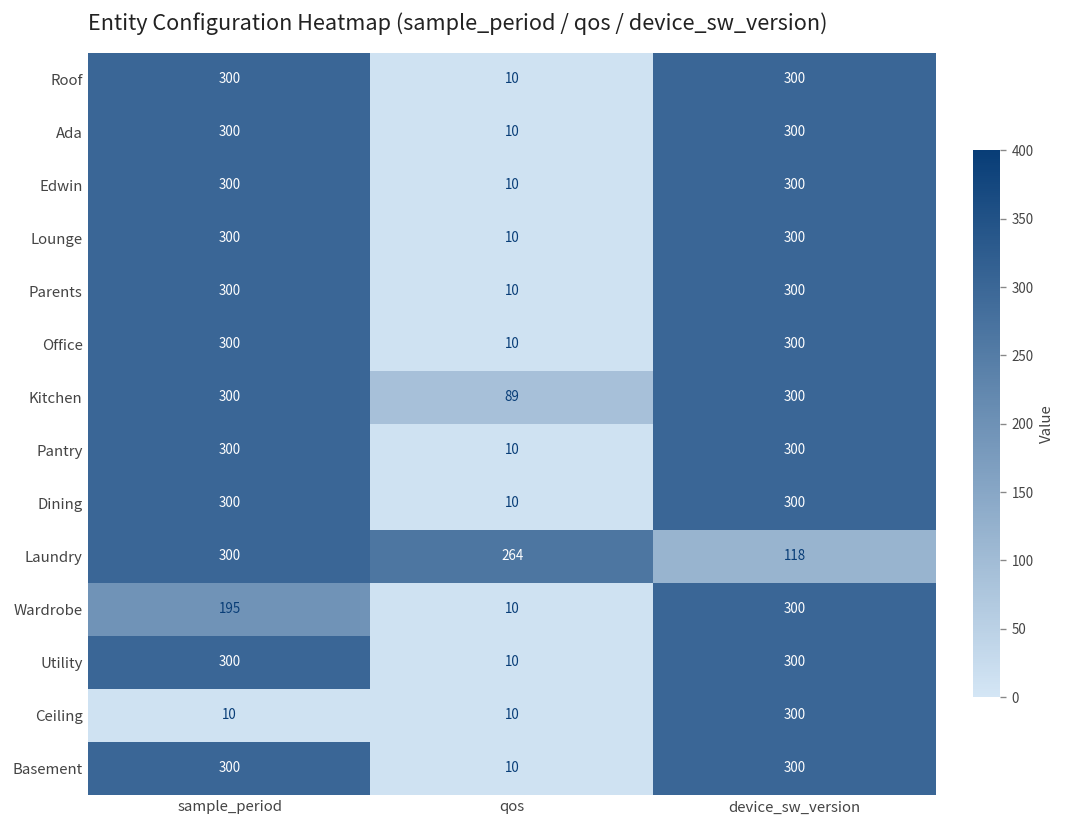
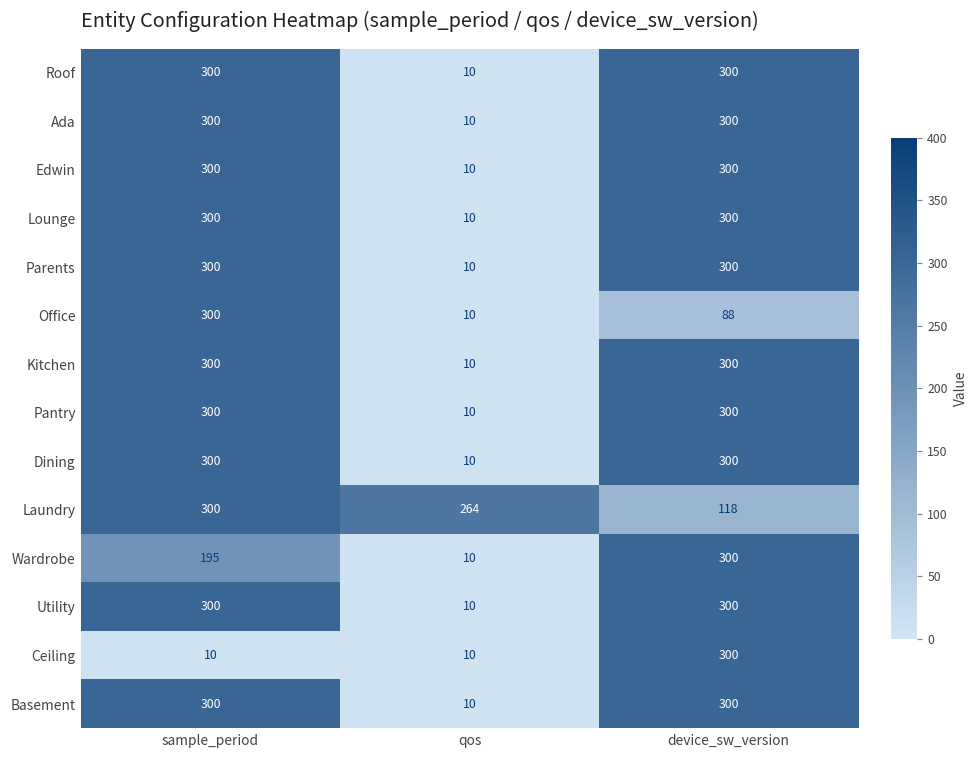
  {
    "Roof": {
      "sample_period": 300,
      "qos": 10,
      "device_sw_version": 300
    },
    "Ada": {
      "sample_period": 300,
      "qos": 10,
      "device_sw_version": 300
    },
    "Edwin": {
      "sample_period": 300,
      "qos": 10,
      "device_sw_version": 300
    },
    "Lounge": {
      "sample_period": 300,
      "qos": 10,
      "device_sw_version": 300
    },
    "Parents": {
      "sample_period": 300,
      "qos": 10,
      "device_sw_version": 300
    },
    "Office": {
      "sample_period": 300,
      "qos": 10,
-     "device_sw_version": 300
+     "device_sw_version": 88
    },
    "Kitchen": {
      "sample_period": 300,
-     "qos": 89,
+     "qos": 10,
      "device_sw_version": 300
    },
    "Pantry": {
      "sample_period": 300,
      "qos": 10,
      "device_sw_version": 300
    },
    "Dining": {
      "sample_period": 300,
      "qos": 10,
      "device_sw_version": 300
    },
    "Laundry": {
      "sample_period": 300,
      "qos": 264,
      "device_sw_version": 118
    },
    "Wardrobe": {
      "sample_period": 195,
      "qos": 10,
      "device_sw_version": 300
    },
    "Utility": {
      "sample_period": 300,
      "qos": 10,
      "device_sw_version": 300
    },
    "Ceiling": {
      "sample_period": 10,
      "qos": 10,
      "device_sw_version": 300
    },
    "Basement": {
      "sample_period": 300,
      "qos": 10,
      "device_sw_version": 300
    }
  }
